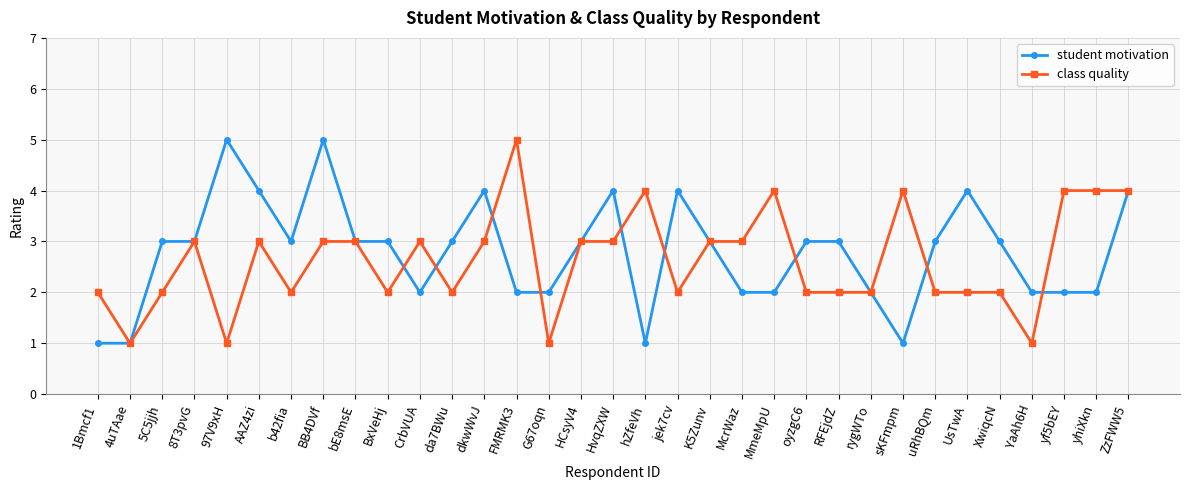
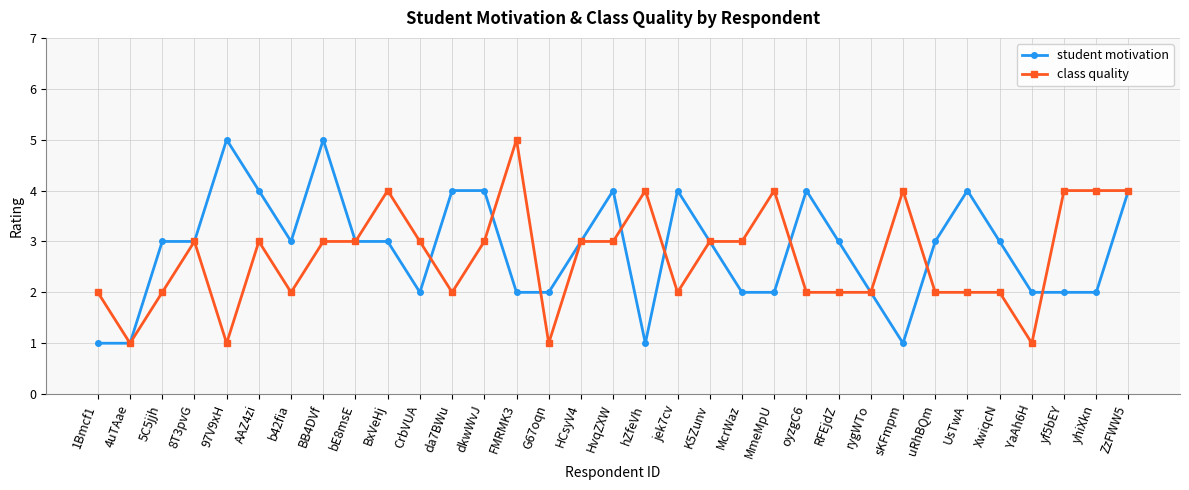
  {
    "student motivation": {
      "1Bmcf1": 1,
      "5C5jjh": 3,
      "97V9xH": 5,
      "AAZ4zi": 4,
      "b42fia": 3,
      "BB4DVf": 5,
      "BxVeHj": 3,
      "CrbVUA": 2,
-     "da7BWu": 3,
+     "da7BWu": 4,
      "dkwWvJ": 4,
      "FMRMK3": 2,
      "G67oqn": 2,
      "HvqZXW": 4,
      "hZfeVh": 1,
      "jek7cv": 4,
      "McrWaz": 2,
      "MmeMpU": 2,
-     "oyzgC6": 3,
+     "oyzgC6": 4,
      "RFEjdZ": 3,
      "sKFmpm": 1,
      "uRhBQm": 3,
      "UsTwA": 4,
      "XwiqcN": 3,
      "YaAh6H": 2,
      "yf5bEY": 2,
      "yhiXkn": 2
    },
    "class quality": {
      "1Bmcf1": 2,
      "5C5jjh": 2,
      "97V9xH": 1,
      "AAZ4zi": 3,
      "b42fia": 2,
      "BB4DVf": 3,
-     "BxVeHj": 2,
+     "BxVeHj": 4,
      "CrbVUA": 3,
      "da7BWu": 2,
      "dkwWvJ": 3,
      "FMRMK3": 5,
      "G67oqn": 1,
      "HvqZXW": 3,
      "hZfeVh": 4,
      "jek7cv": 2,
      "McrWaz": 3,
      "MmeMpU": 4,
      "oyzgC6": 2,
      "RFEjdZ": 2,
      "sKFmpm": 4,
      "uRhBQm": 2,
      "UsTwA": 2,
      "XwiqcN": 2,
      "YaAh6H": 1,
      "yf5bEY": 4,
      "yhiXkn": 4
    }
  }
